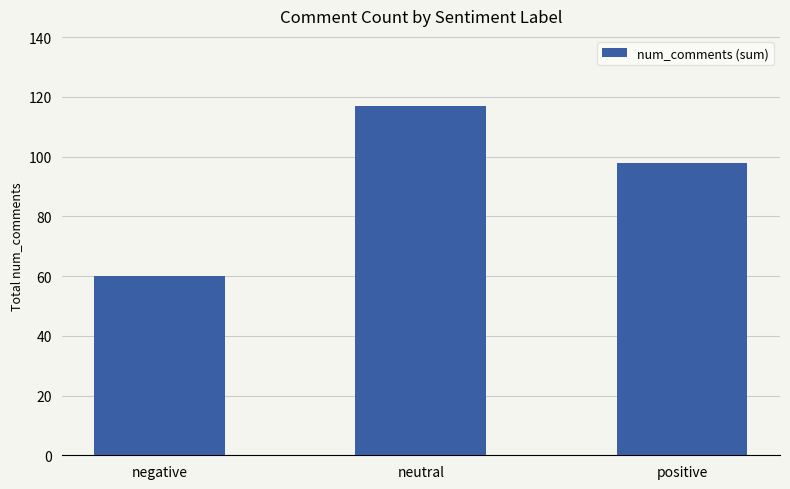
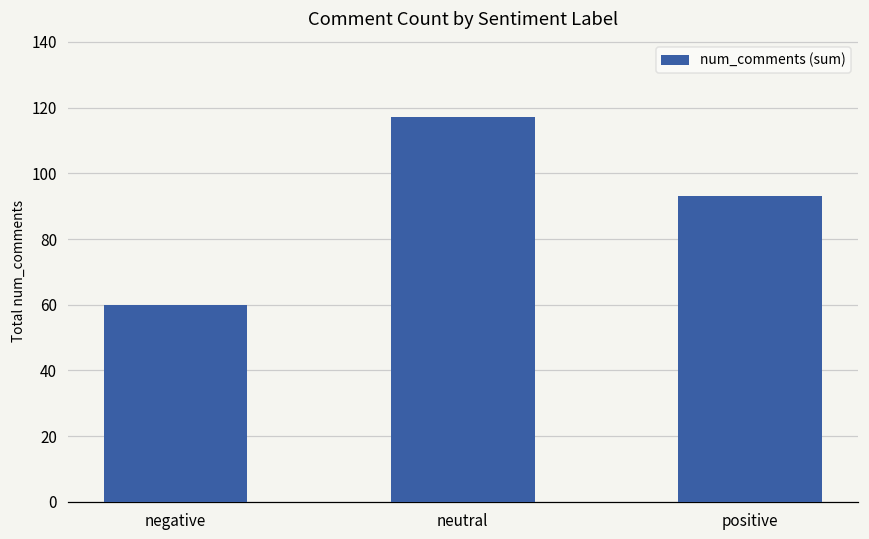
  {
    "negative": 60,
    "neutral": 117,
-   "positive": 98
+   "positive": 93
  }
